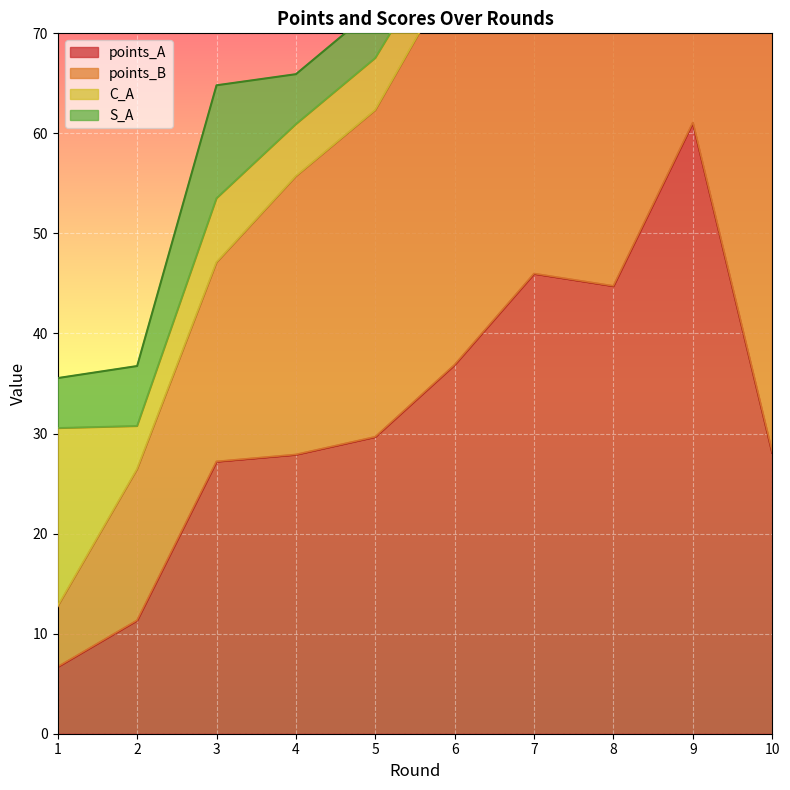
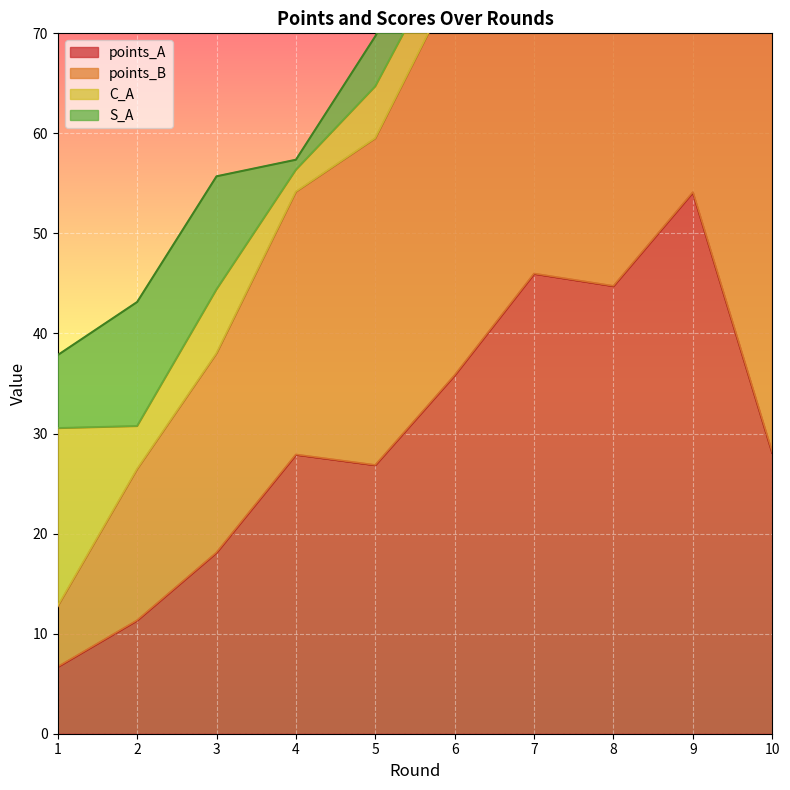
  {
    "points_A": {
      "1": 6.7,
      "2": 11.3,
-     "3": 27.2,
+     "3": 18.1,
      "4": 27.9,
-     "5": 29.7,
-     "6": 36.9,
+     "5": 26.8,
+     "6": 35.8,
      "7": 46.0,
      "8": 44.7,
-     "9": 61.1,
+     "9": 54.1,
      "10": 28.1
    },
    "points_B": {
      "1": 6.1,
      "2": 15.1,
      "3": 19.9,
-     "4": 27.8,
+     "4": 26.3,
      "5": 32.7
    },
    "C_A": {
      "1": 17.8,
      "2": 4.3,
      "3": 6.4,
-     "4": 5.2,
+     "4": 2.2,
      "5": 5.2
    },
    "S_A": {
-     "1": 5.0,
-     "2": 6.0,
+     "1": 7.3,
+     "2": 12.4,
      "3": 11.3,
-     "4": 5
+     "4": 1
    }
  }
